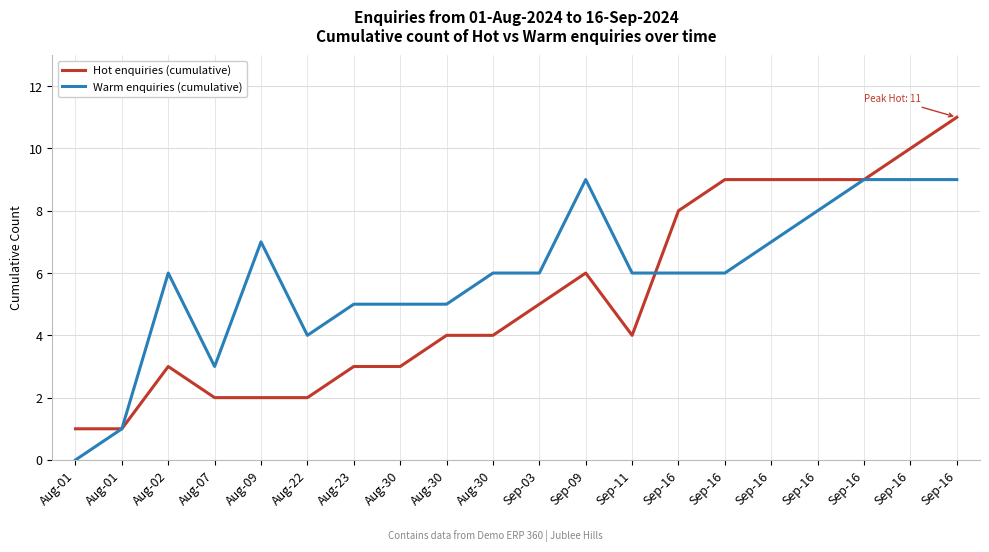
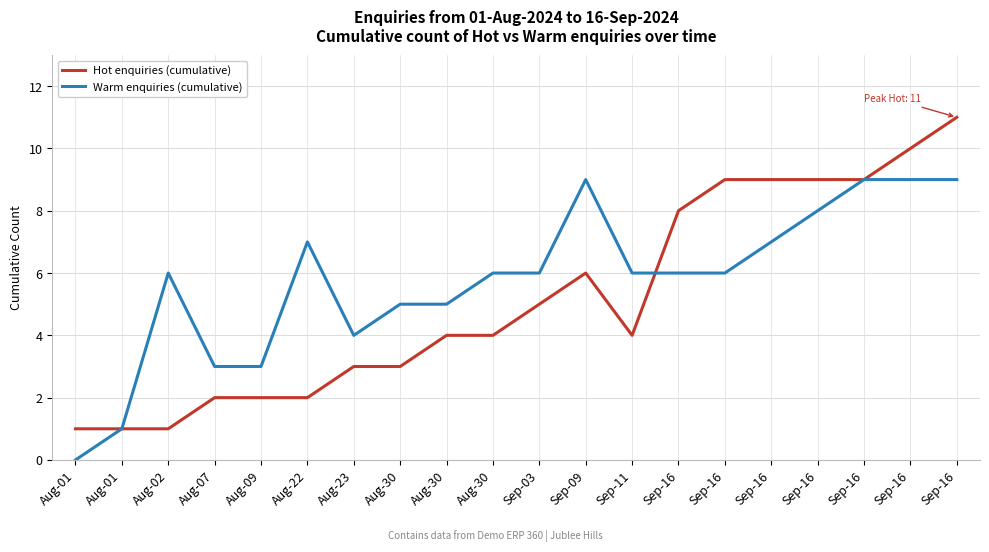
  {
    "Hot enquiries (cumulative)": {
-     "Aug-02": 3,
+     "Aug-02": 1,
      "Aug-07": 2,
      "Aug-09": 2,
      "Aug-22": 2,
      "Aug-23": 3,
      "Sep-03": 5,
      "Sep-09": 6,
      "Sep-11": 4
    },
    "Warm enquiries (cumulative)": {
      "Aug-02": 6,
      "Aug-07": 3,
-     "Aug-09": 7,
-     "Aug-22": 4,
-     "Aug-23": 5,
+     "Aug-09": 3,
+     "Aug-22": 7,
+     "Aug-23": 4,
      "Sep-03": 6,
      "Sep-09": 9,
      "Sep-11": 6
    }
  }
